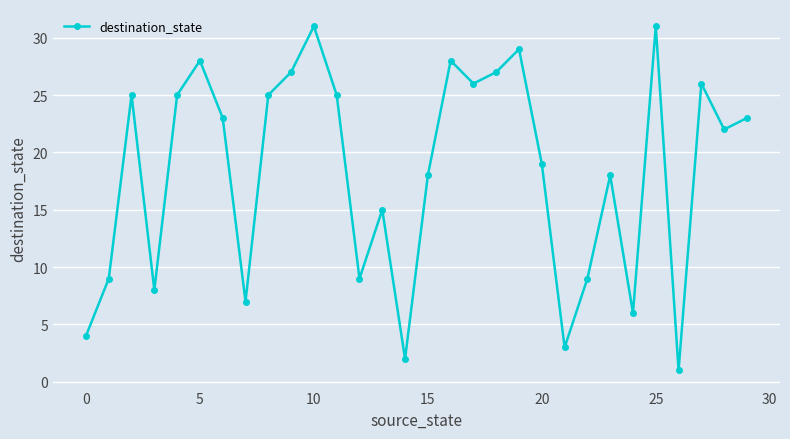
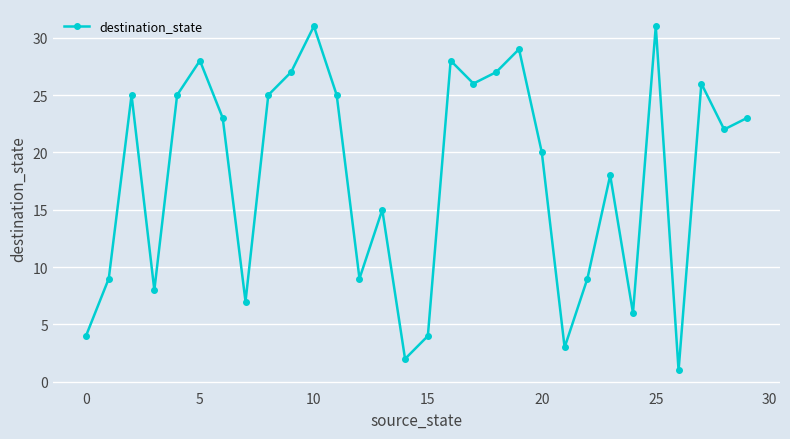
  {
    "0": 4,
    "5": 28,
    "10": 31,
-   "15": 18,
-   "20": 19,
+   "15": 4,
+   "20": 20,
    "25": 31
  }
